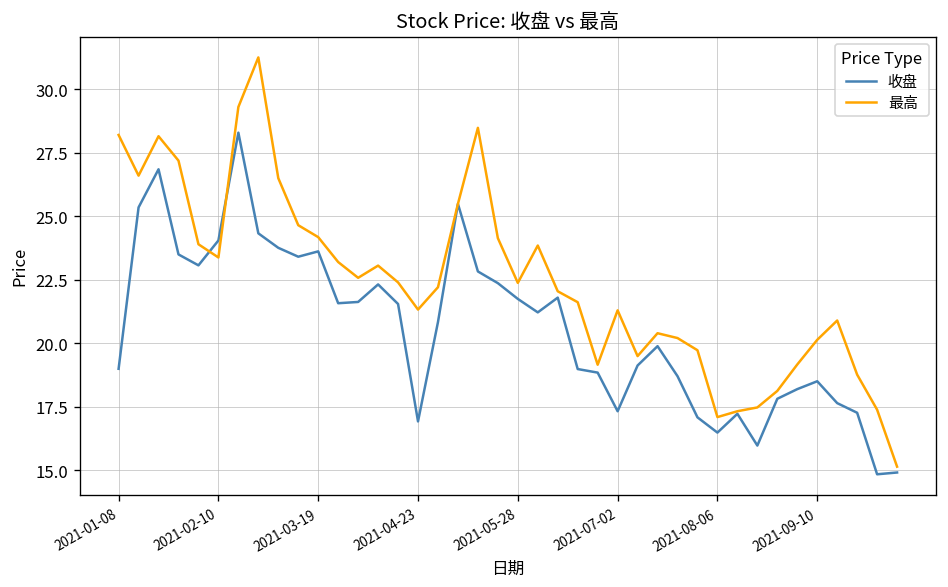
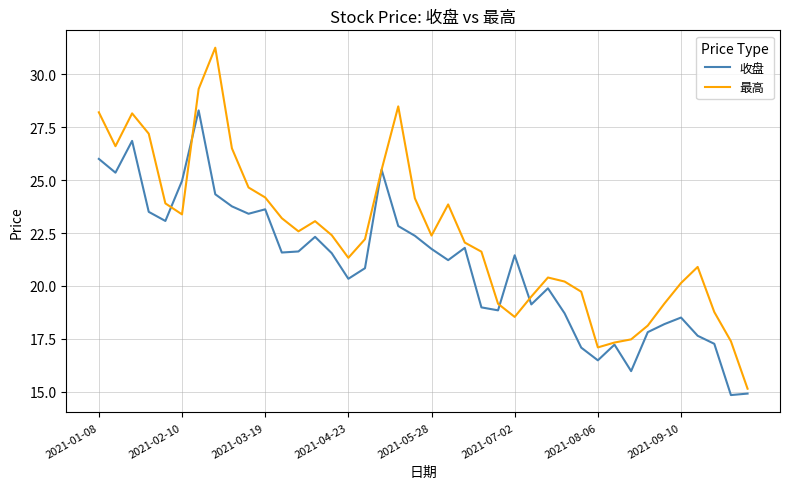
  {
    "收盘": {
-     "2021-01-08": 19,
-     "2021-02-10": 24.1,
+     "2021-01-08": 26,
+     "2021-02-10": 25.0,
      "2021-03-19": 23.6,
-     "2021-04-23": 16.9,
+     "2021-04-23": 20.3,
      "2021-05-28": 21.8,
-     "2021-07-02": 17.3,
+     "2021-07-02": 21.5,
      "2021-08-06": 16.5,
      "2021-09-10": 18.5
    },
    "最高": {
      "2021-01-08": 28.2,
      "2021-02-10": 23.4,
      "2021-03-19": 24.2,
      "2021-04-23": 21.3,
      "2021-05-28": 22.4,
-     "2021-07-02": 21.3,
+     "2021-07-02": 18.5,
      "2021-08-06": 17.1,
      "2021-09-10": 20.1
    }
  }
